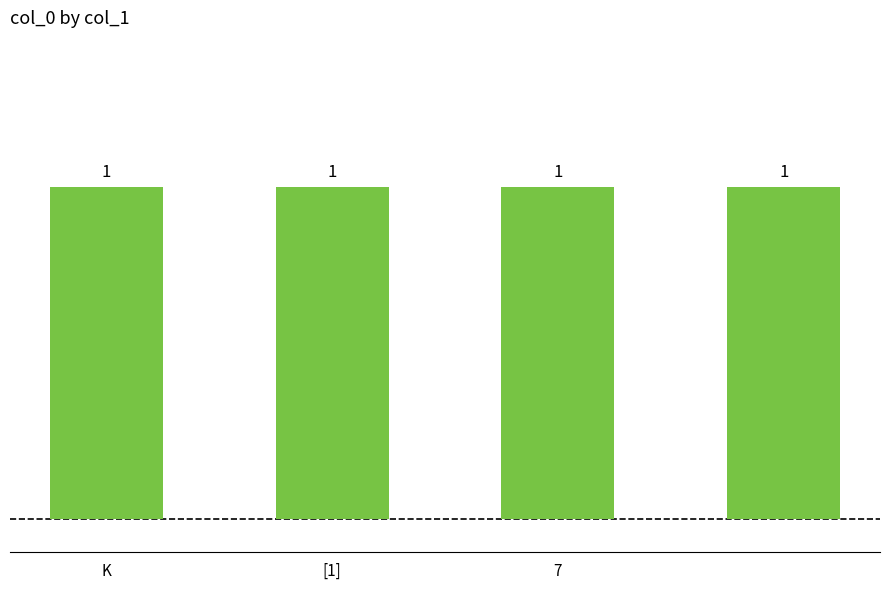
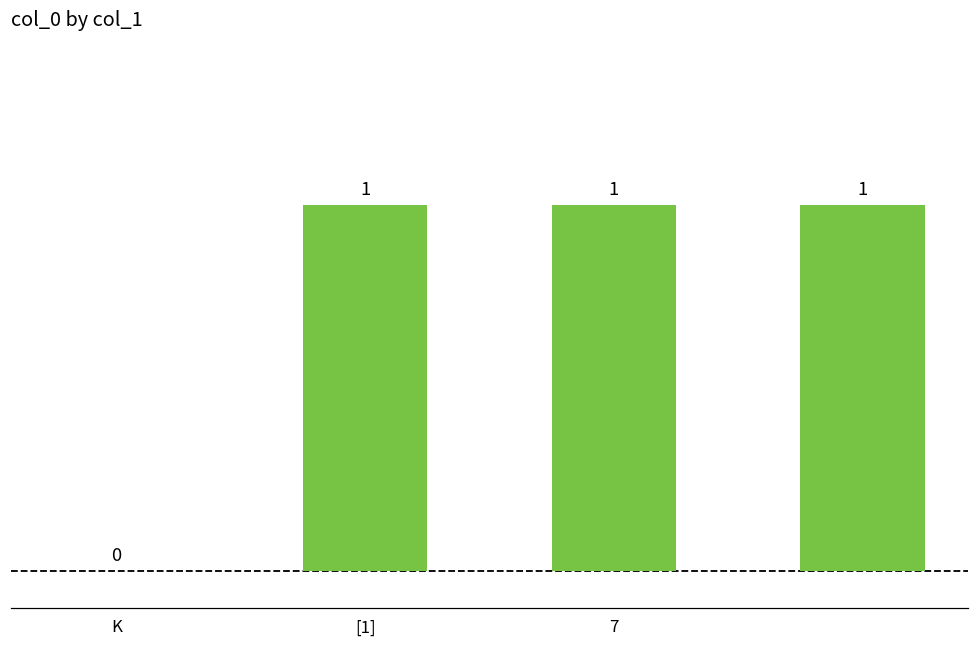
  {
-   "K": 1,
+   "K": 0,
    "[1]": 1,
    "7": 1
  }
